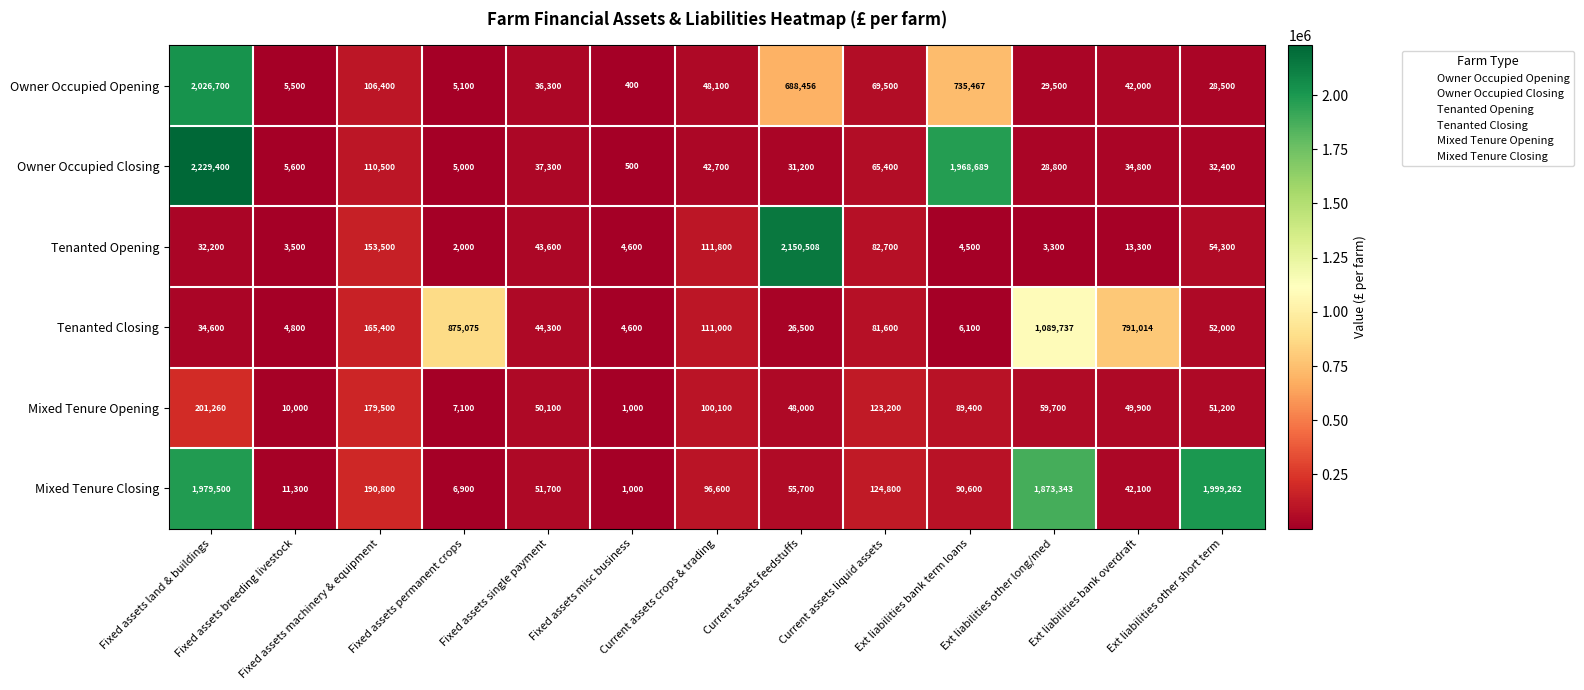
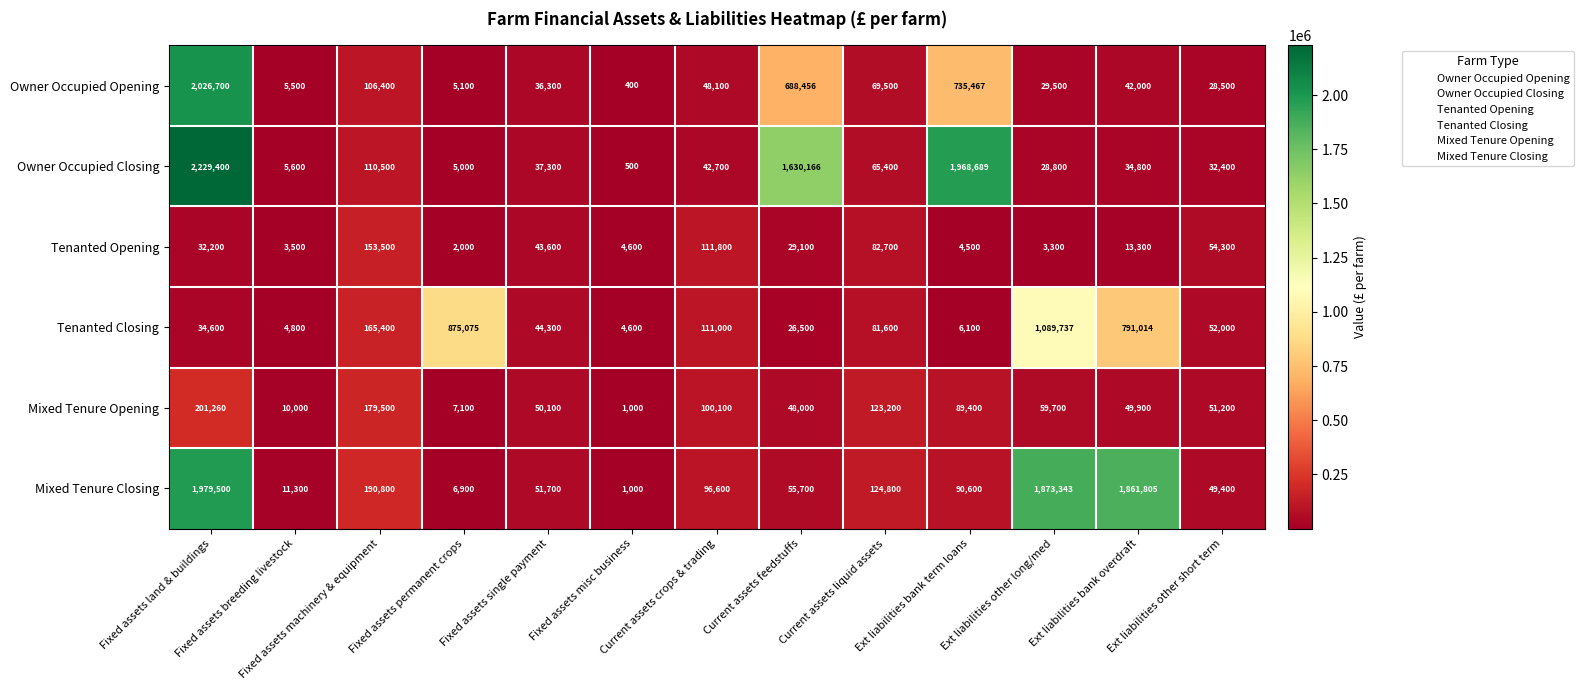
  {
    "Owner Occupied Opening": {
      "Fixed assets land & buildings": "2,026,700",
      "Fixed assets breeding livestock": "5,500",
      "Fixed assets machinery & equipment": "106,400",
      "Fixed assets permanent crops": "5,100",
      "Fixed assets single payment": "36,300",
      "Fixed assets misc business": "400",
      "Current assets crops & trading": "48,100",
      "Current assets feedstuffs": "688,456",
      "Current assets liquid assets": "69,500",
      "Ext liabilities bank term loans": "735,467",
      "Ext liabilities other long/med": "29,500",
      "Ext liabilities bank overdraft": "42,000",
      "Ext liabilities other short term": "28,500"
    },
    "Owner Occupied Closing": {
      "Fixed assets land & buildings": "2,229,400",
      "Fixed assets breeding livestock": "5,600",
      "Fixed assets machinery & equipment": "110,500",
      "Fixed assets permanent crops": "5,000",
      "Fixed assets single payment": "37,300",
      "Fixed assets misc business": "500",
      "Current assets crops & trading": "42,700",
-     "Current assets feedstuffs": "31,200",
+     "Current assets feedstuffs": "1,630,166",
      "Current assets liquid assets": "65,400",
      "Ext liabilities bank term loans": "1,968,689",
      "Ext liabilities other long/med": "28,800",
      "Ext liabilities bank overdraft": "34,800",
      "Ext liabilities other short term": "32,400"
    },
    "Tenanted Opening": {
      "Fixed assets land & buildings": "32,200",
      "Fixed assets breeding livestock": "3,500",
      "Fixed assets machinery & equipment": "153,500",
      "Fixed assets permanent crops": "2,000",
      "Fixed assets single payment": "43,600",
      "Fixed assets misc business": "4,600",
      "Current assets crops & trading": "111,800",
-     "Current assets feedstuffs": "2,150,508",
+     "Current assets feedstuffs": "29,100",
      "Current assets liquid assets": "82,700",
      "Ext liabilities bank term loans": "4,500",
      "Ext liabilities other long/med": "3,300",
      "Ext liabilities bank overdraft": "13,300",
      "Ext liabilities other short term": "54,300"
    },
    "Tenanted Closing": {
      "Fixed assets land & buildings": "34,600",
      "Fixed assets breeding livestock": "4,800",
      "Fixed assets machinery & equipment": "165,400",
      "Fixed assets permanent crops": "875,075",
      "Fixed assets single payment": "44,300",
      "Fixed assets misc business": "4,600",
      "Current assets crops & trading": "111,000",
      "Current assets feedstuffs": "26,500",
      "Current assets liquid assets": "81,600",
      "Ext liabilities bank term loans": "6,100",
      "Ext liabilities other long/med": "1,089,737",
      "Ext liabilities bank overdraft": "791,014",
      "Ext liabilities other short term": "52,000"
    },
    "Mixed Tenure Opening": {
      "Fixed assets land & buildings": "201,260",
      "Fixed assets breeding livestock": "10,000",
      "Fixed assets machinery & equipment": "179,500",
      "Fixed assets permanent crops": "7,100",
      "Fixed assets single payment": "50,100",
      "Fixed assets misc business": "1,000",
      "Current assets crops & trading": "100,100",
      "Current assets feedstuffs": "48,000",
      "Current assets liquid assets": "123,200",
      "Ext liabilities bank term loans": "89,400",
      "Ext liabilities other long/med": "59,700",
      "Ext liabilities bank overdraft": "49,900",
      "Ext liabilities other short term": "51,200"
    },
    "Mixed Tenure Closing": {
      "Fixed assets land & buildings": "1,979,500",
      "Fixed assets breeding livestock": "11,300",
      "Fixed assets machinery & equipment": "190,800",
      "Fixed assets permanent crops": "6,900",
      "Fixed assets single payment": "51,700",
      "Fixed assets misc business": "1,000",
      "Current assets crops & trading": "96,600",
      "Current assets feedstuffs": "55,700",
      "Current assets liquid assets": "124,800",
      "Ext liabilities bank term loans": "90,600",
      "Ext liabilities other long/med": "1,873,343",
-     "Ext liabilities bank overdraft": "42,100",
-     "Ext liabilities other short term": "1,999,262"
+     "Ext liabilities bank overdraft": "1,861,805",
+     "Ext liabilities other short term": "49,400"
    }
  }
